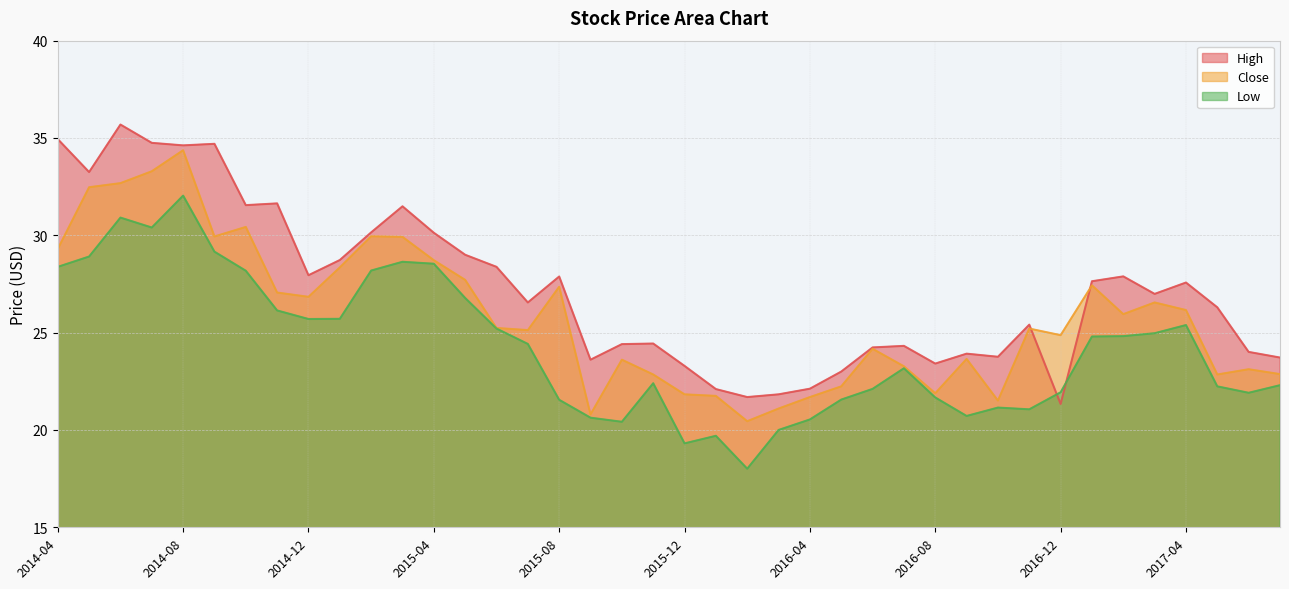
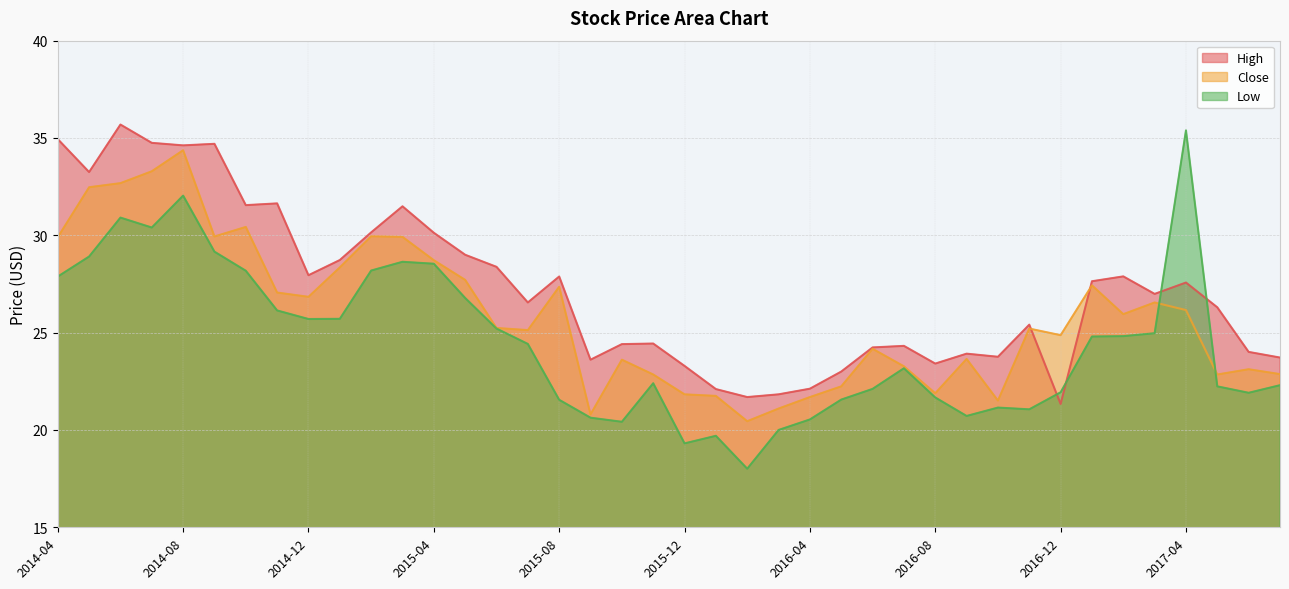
  {
    "High": {
      "2014-04": 34.9,
      "2014-08": 34.6,
      "2014-12": 28.0,
      "2015-04": 30.1,
      "2015-08": 27.9,
      "2015-12": 23.3,
      "2016-04": 22.1,
      "2016-08": 23.4,
      "2016-12": 21.3,
      "2017-04": 27.6
    },
    "Close": {
-     "2014-04": 29.3,
+     "2014-04": 29.9,
      "2014-08": 34.4,
      "2014-12": 26.8,
      "2015-04": 28.7,
      "2015-08": 27.4,
      "2015-12": 21.8,
      "2016-04": 21.7,
      "2016-08": 21.9,
      "2016-12": 24.9,
      "2017-04": 26.2
    },
    "Low": {
-     "2014-04": 28.4,
+     "2014-04": 27.9,
      "2014-08": 32.0,
      "2014-12": 25.7,
      "2015-04": 28.5,
      "2015-08": 21.5,
      "2015-12": 19.3,
      "2016-04": 20.5,
      "2016-08": 21.7,
      "2016-12": 21.9,
-     "2017-04": 25.4
+     "2017-04": 35.4
    }
  }
